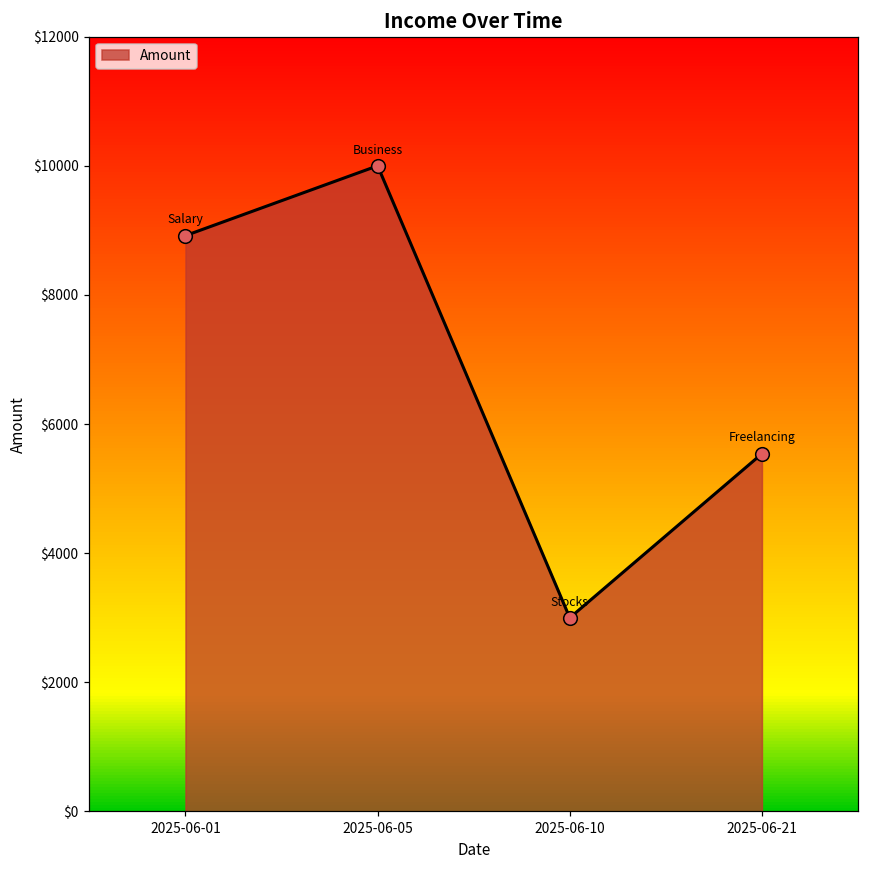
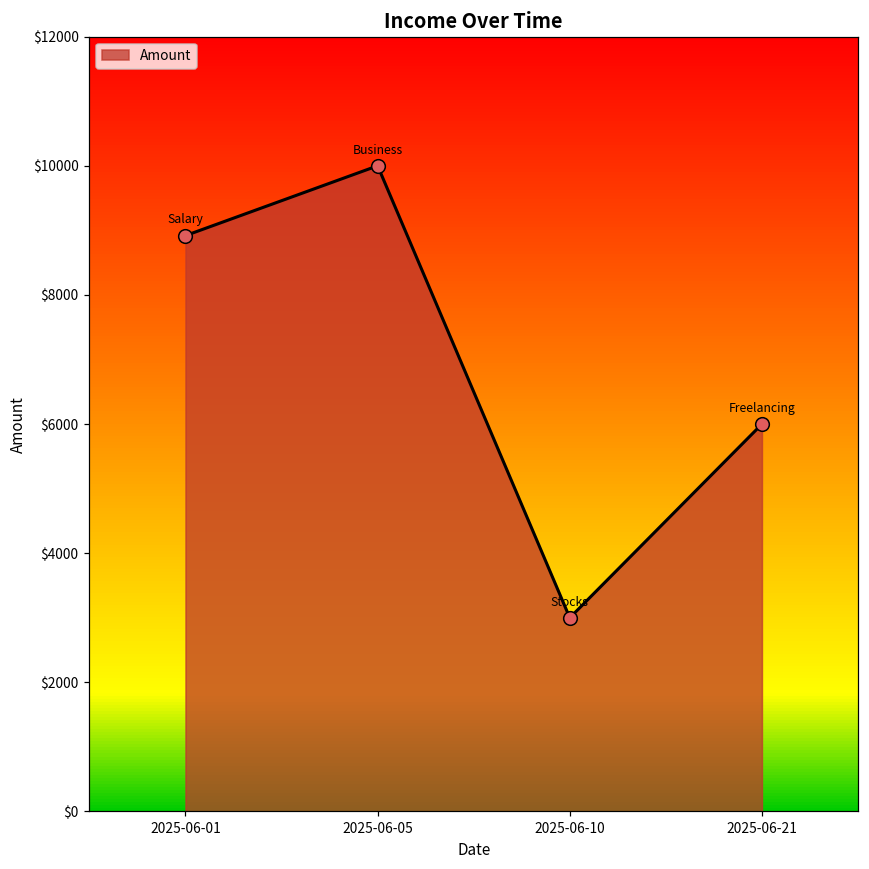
  {
    "2025-06-01": "$8900",
    "2025-06-05": "$10000",
    "2025-06-10": "$3000",
-   "2025-06-21": "$5500"
+   "2025-06-21": "$6000"
  }
